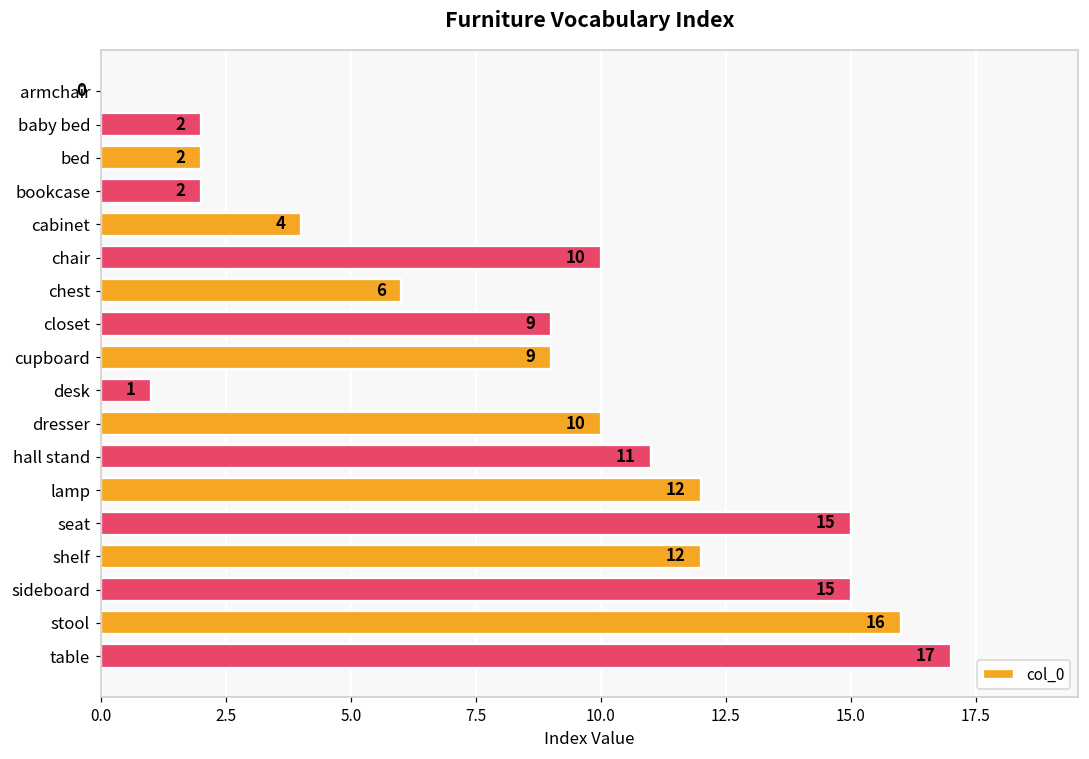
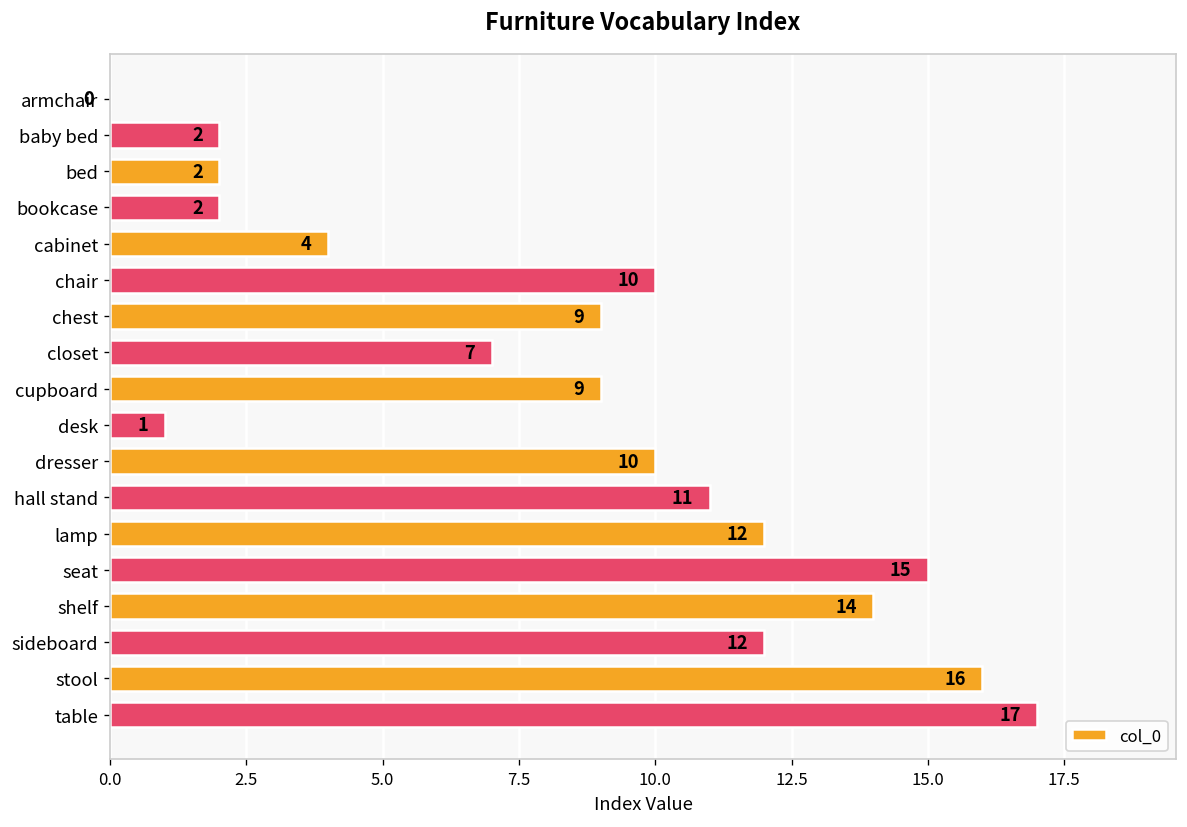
  {
    "armchair": 0,
    "baby bed": 2,
    "bed": 2,
    "bookcase": 2,
    "cabinet": 4,
    "chair": 10,
-   "chest": 6,
-   "closet": 9,
+   "chest": 9,
+   "closet": 7,
    "cupboard": 9,
    "desk": 1,
    "dresser": 10,
    "hall stand": 11,
    "lamp": 12,
    "seat": 15,
-   "shelf": 12,
-   "sideboard": 15,
+   "shelf": 14,
+   "sideboard": 12,
    "stool": 16,
    "table": 17
  }
